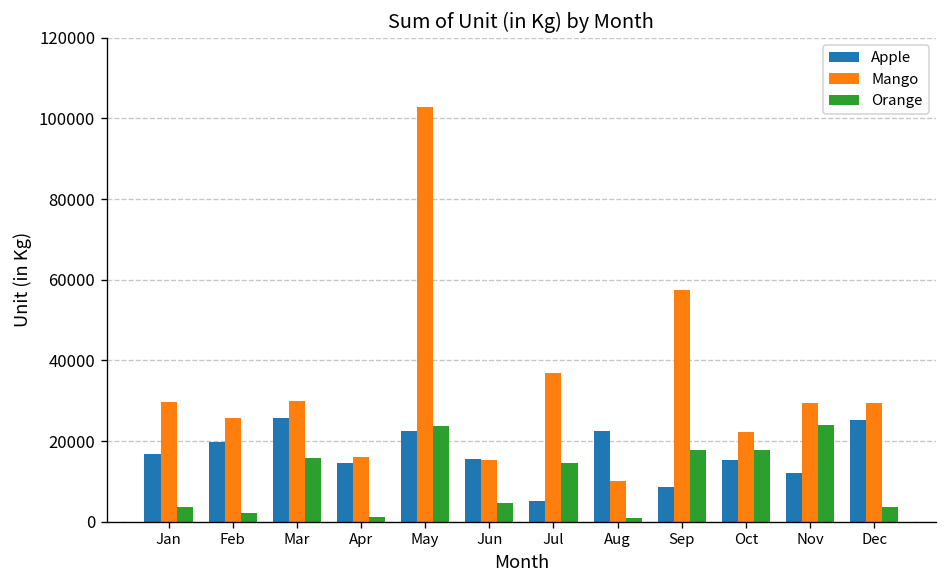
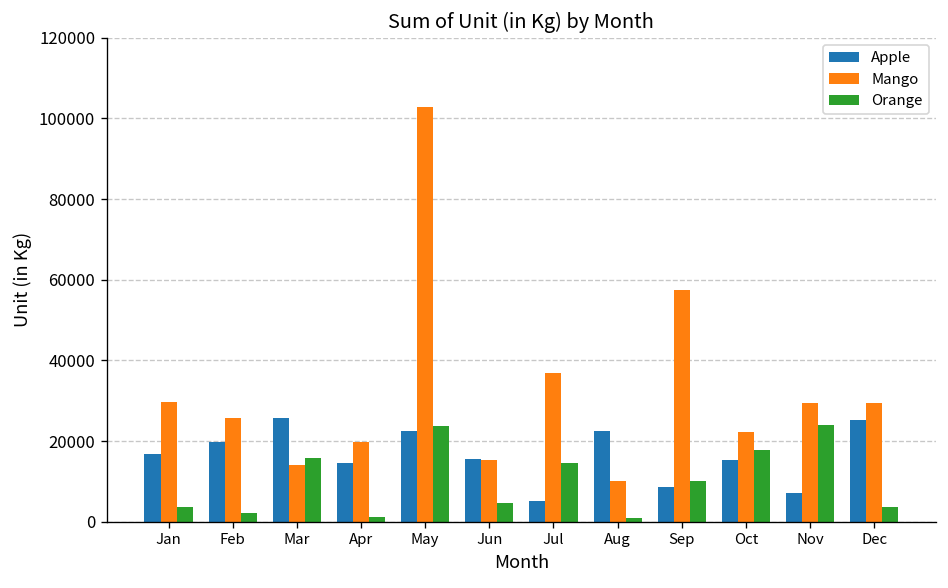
  {
    "Apple": {
      "Jan": 17000,
      "Feb": 20000,
      "Mar": 26000,
      "Apr": 15000,
      "May": 23000,
      "Jun": 15000,
      "Jul": 5000,
      "Aug": 23000,
      "Sep": 8000,
      "Oct": 15000,
-     "Nov": 12000,
+     "Nov": 7000,
      "Dec": 25000
    },
    "Mango": {
      "Jan": 30000,
      "Feb": 26000,
-     "Mar": 30000,
-     "Apr": 16000,
+     "Mar": 14000,
+     "Apr": 20000,
      "May": 103000,
      "Jun": 15000,
      "Jul": 37000,
      "Aug": 10000,
      "Sep": 57000,
      "Oct": 22000,
      "Nov": 30000,
      "Dec": 29000
    },
    "Orange": {
      "Jan": 4000,
      "Feb": 2000,
      "Mar": 16000,
      "Apr": 1000,
      "May": 24000,
      "Jun": 5000,
      "Jul": 15000,
      "Aug": 1000,
-     "Sep": 18000,
+     "Sep": 10000,
      "Oct": 18000,
      "Nov": 24000,
      "Dec": 4000
    }
  }
